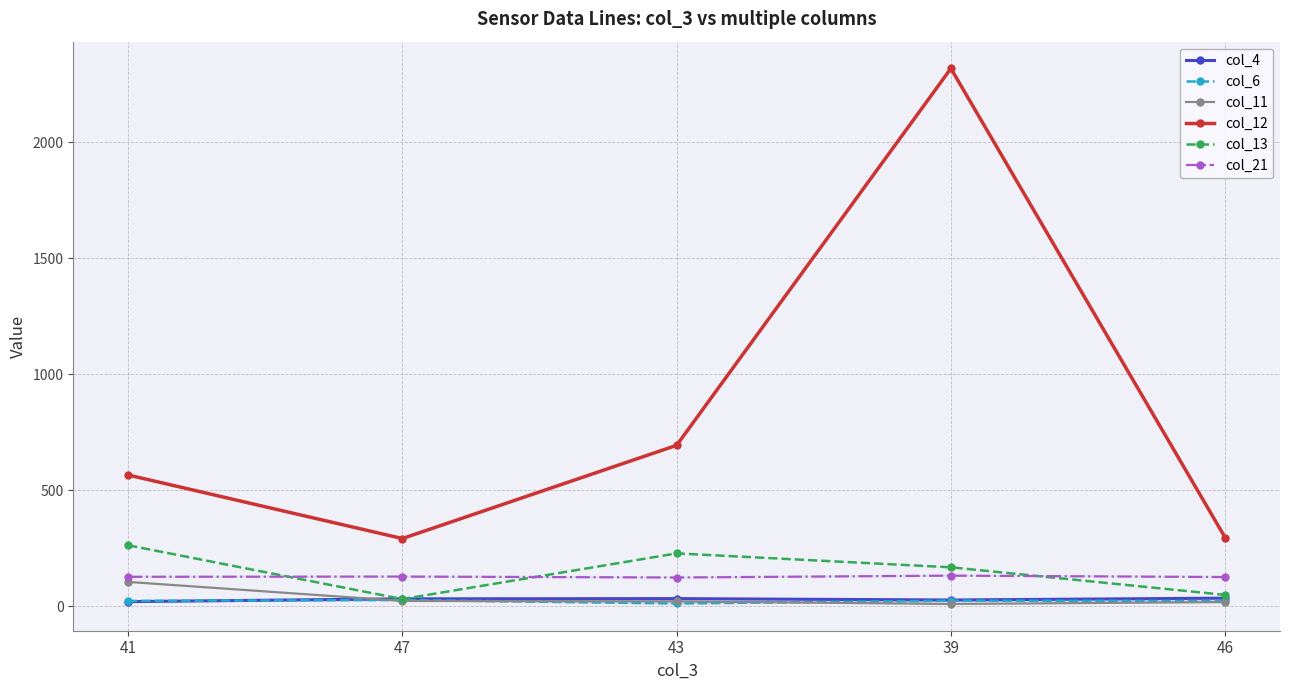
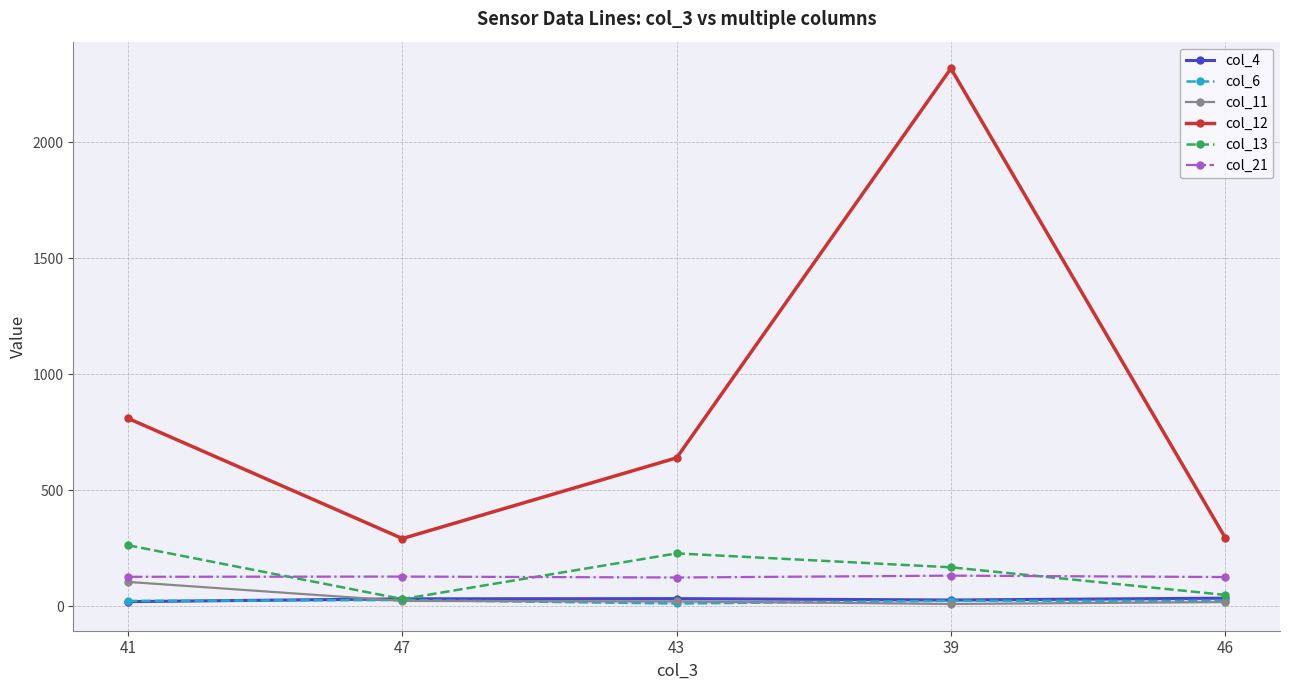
  {
    "col_11": {
      "41": 100,
      "39": 10
    },
    "col_12": {
-     "41": 570,
+     "41": 810,
      "47": 290,
-     "43": 690,
+     "43": 640,
      "39": 2320,
      "46": 300
    },
    "col_13": {
      "41": 260,
      "43": 230,
      "39": 170,
      "46": 50
    }
  }
